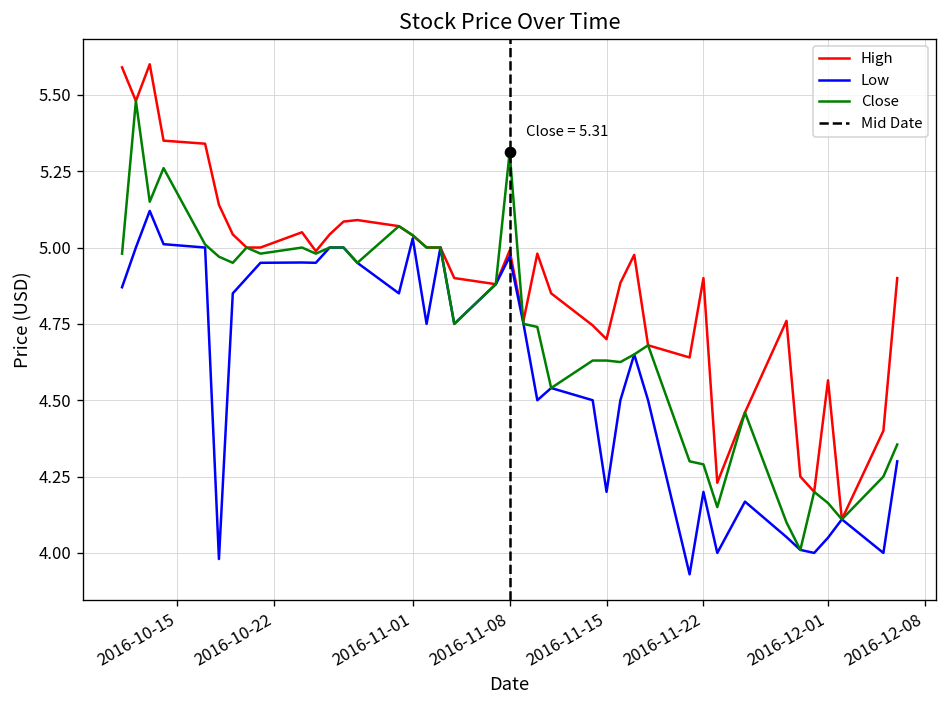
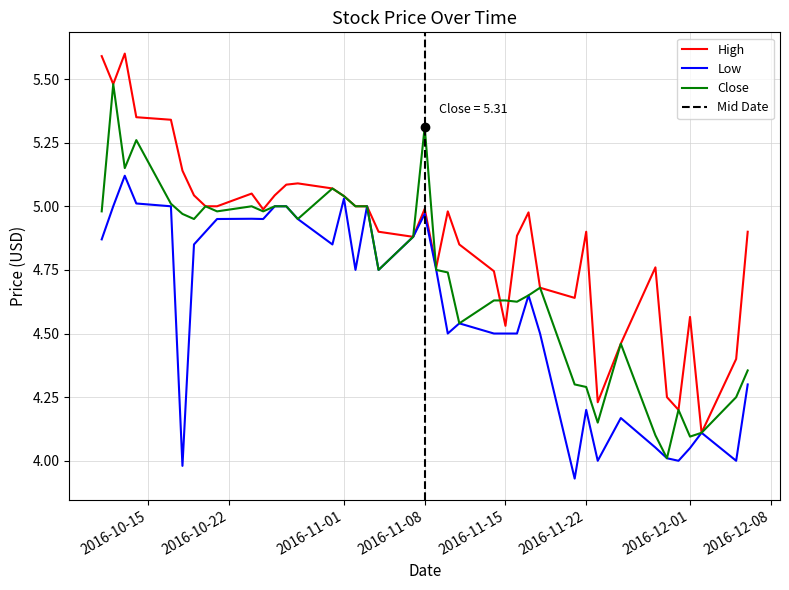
  {
    "High": {
      "2016-11-08": 4.99,
-     "2016-11-15": 4.70,
+     "2016-11-15": 4.53,
      "2016-11-22": 4.90,
      "2016-12-01": 4.57
    },
    "Low": {
      "2016-11-08": 4.97,
-     "2016-11-15": 4.2,
+     "2016-11-15": 4.5,
      "2016-11-22": 4.2,
      "2016-12-01": 4.05
    },
    "Close": {
      "2016-11-15": 4.63,
      "2016-11-22": 4.29,
-     "2016-12-01": 4.16
+     "2016-12-01": 4.09
    }
  }
